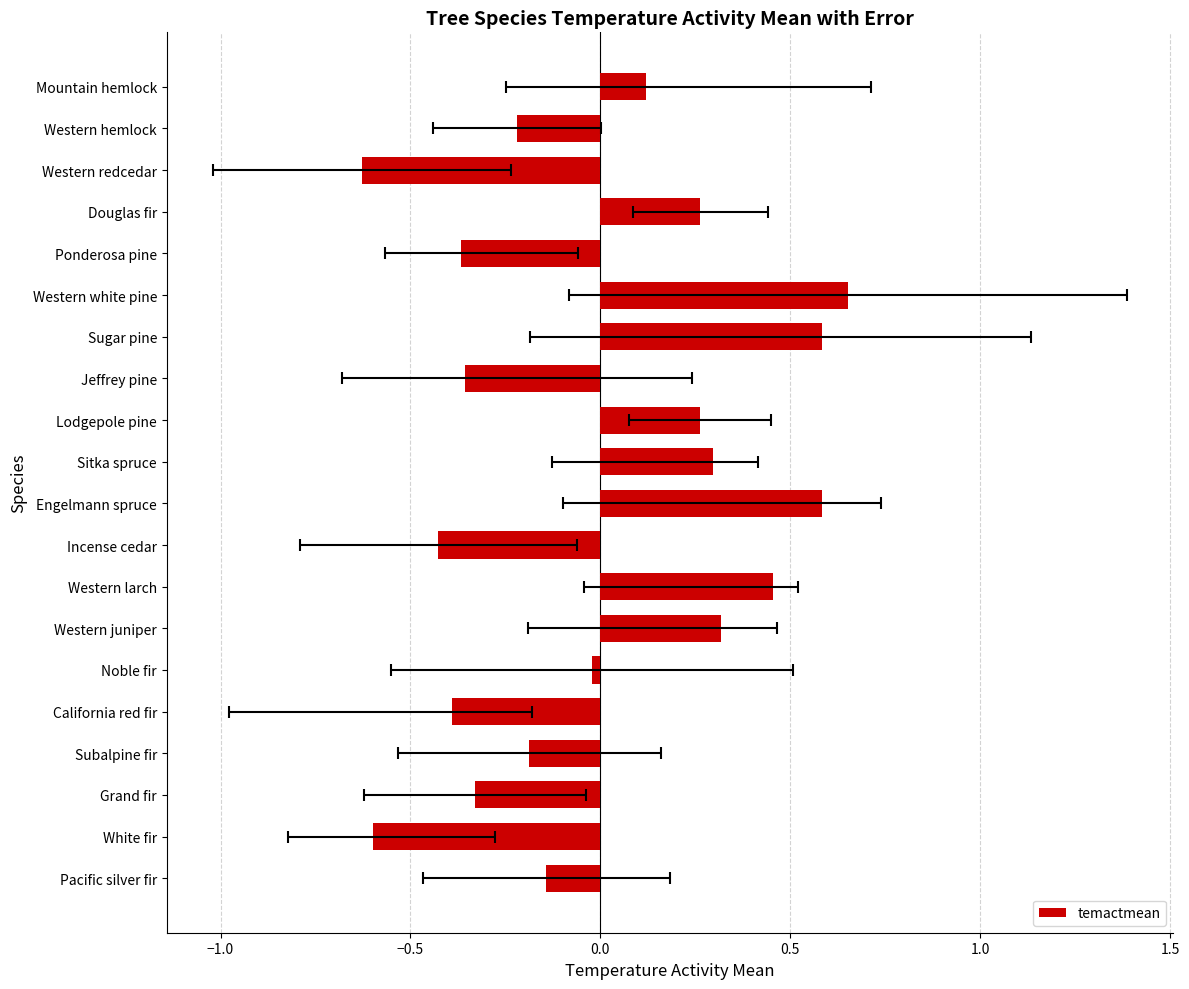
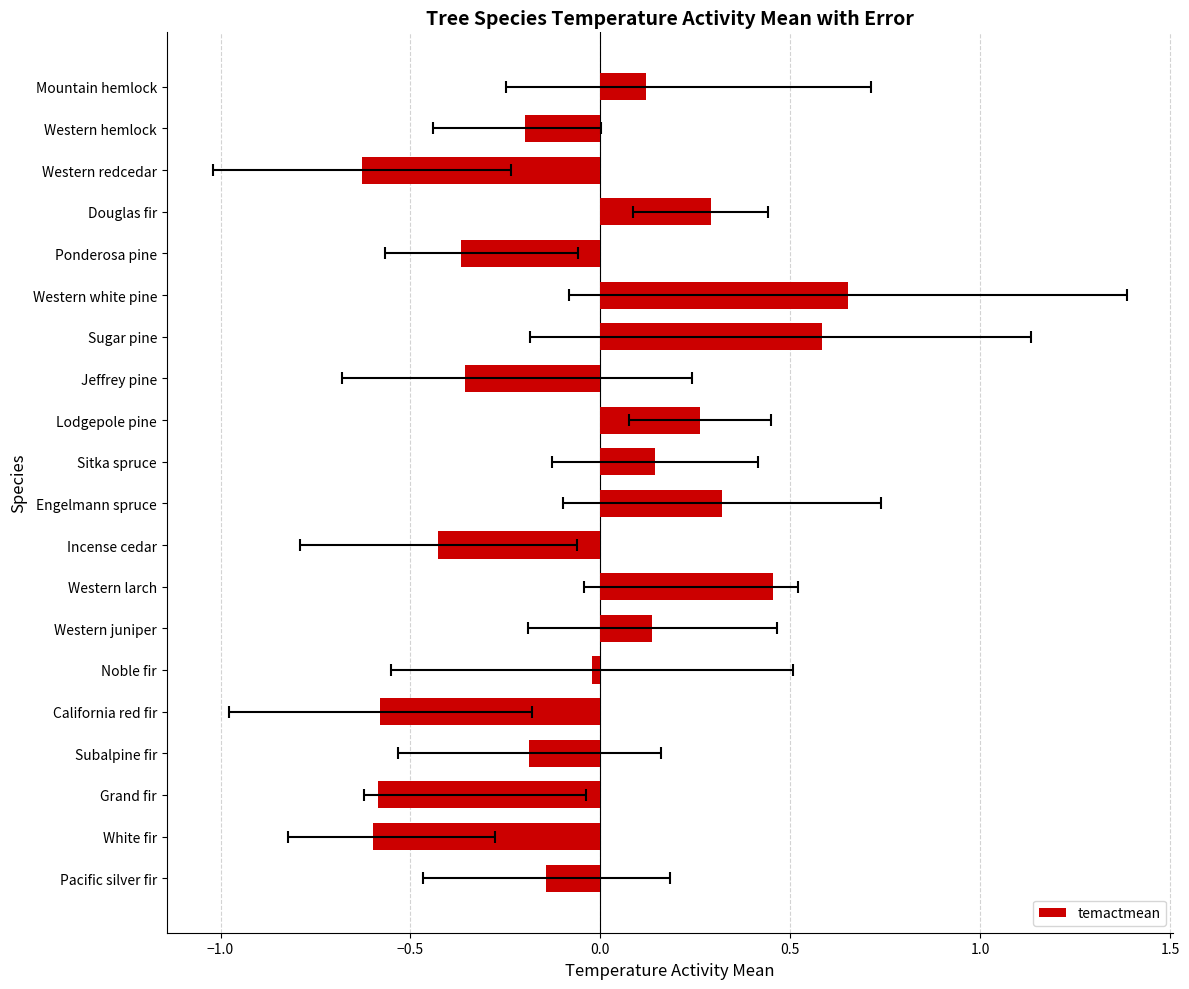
  {
    "temactmean": {
      "Mountain hemlock": 0.12,
-     "Western hemlock": -0.22,
+     "Western hemlock": -0.20,
      "Western redcedar": -0.63,
-     "Douglas fir": 0.26,
+     "Douglas fir": 0.29,
      "Ponderosa pine": -0.37,
      "Western white pine": 0.65,
      "Sugar pine": 0.58,
      "Jeffrey pine": -0.36,
      "Lodgepole pine": 0.26,
-     "Sitka spruce": 0.30,
-     "Engelmann spruce": 0.58,
+     "Sitka spruce": 0.14,
+     "Engelmann spruce": 0.32,
      "Incense cedar": -0.43,
      "Western larch": 0.45,
-     "Western juniper": 0.32,
+     "Western juniper": 0.14,
      "Noble fir": -0.02,
-     "California red fir": -0.39,
+     "California red fir": -0.58,
      "Subalpine fir": -0.19,
-     "Grand fir": -0.33,
+     "Grand fir": -0.59,
      "White fir": -0.60,
      "Pacific silver fir": -0.14
    }
  }
